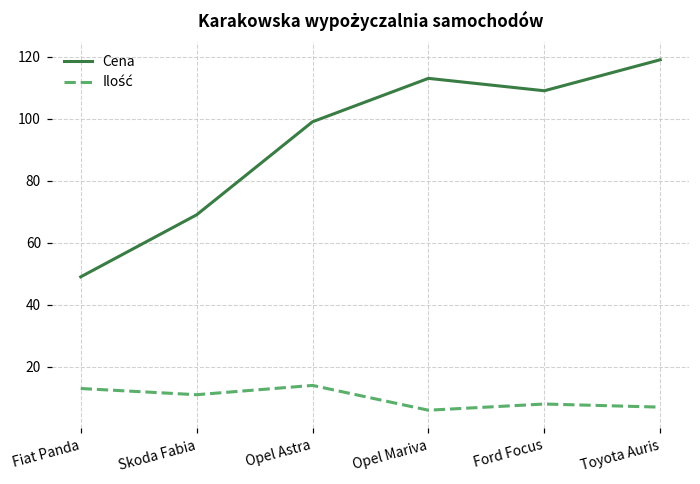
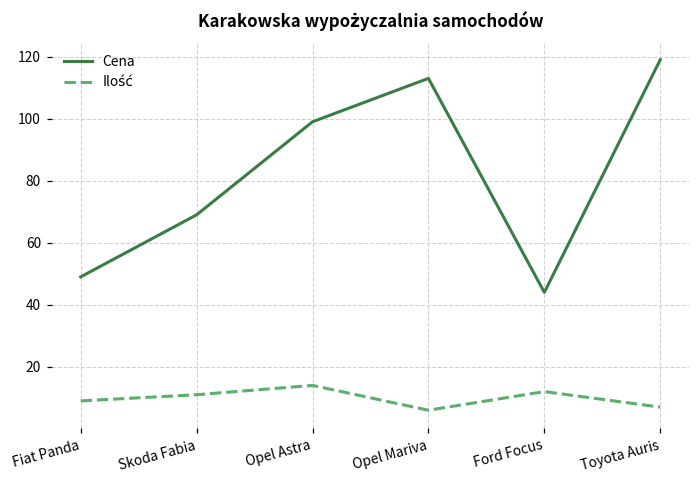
  {
    "Cena": {
      "Fiat Panda": 49,
      "Skoda Fabia": 69,
      "Opel Astra": 99,
      "Opel Mariva": 113,
-     "Ford Focus": 109,
+     "Ford Focus": 44,
      "Toyota Auris": 119
    },
    "Ilość": {
-     "Fiat Panda": 13,
+     "Fiat Panda": 9,
      "Skoda Fabia": 11,
      "Opel Astra": 14,
      "Opel Mariva": 6,
-     "Ford Focus": 8,
+     "Ford Focus": 12,
      "Toyota Auris": 7
    }
  }
